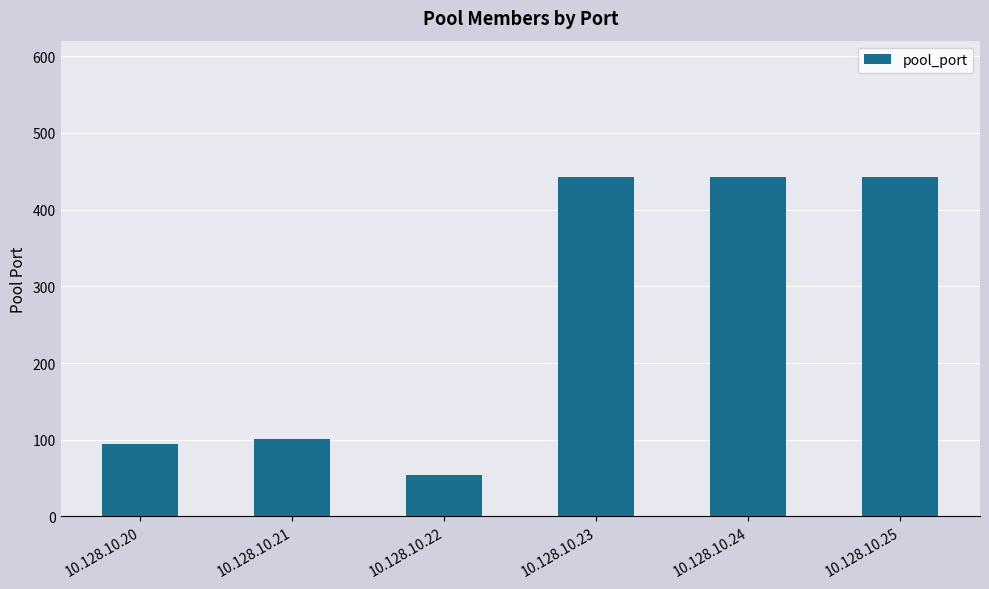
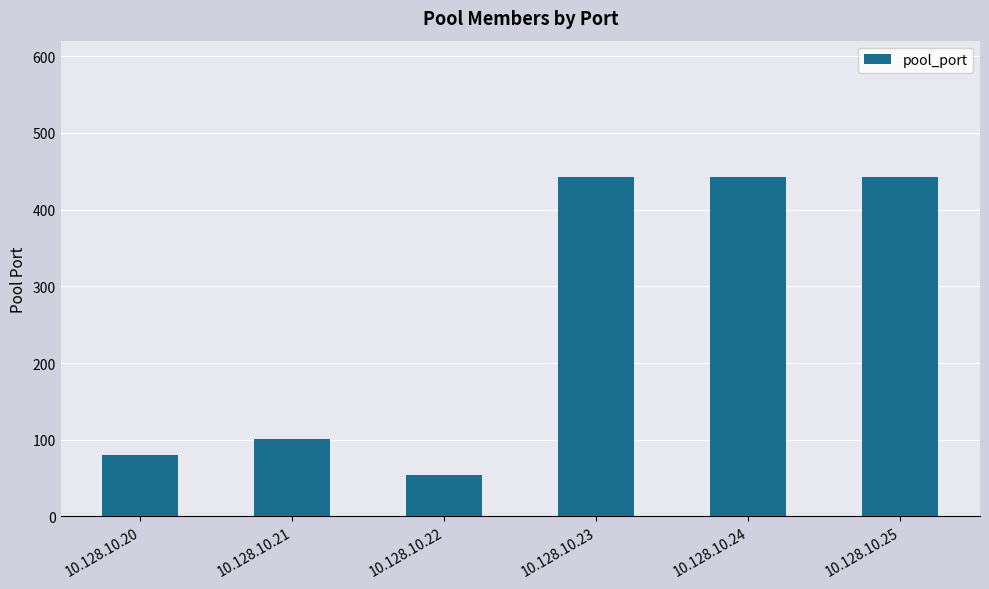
  {
-   "10.128.10.20": 90,
+   "10.128.10.20": 80,
    "10.128.10.21": 100,
    "10.128.10.22": 50,
    "10.128.10.23": 440,
    "10.128.10.24": 440,
    "10.128.10.25": 440
  }
